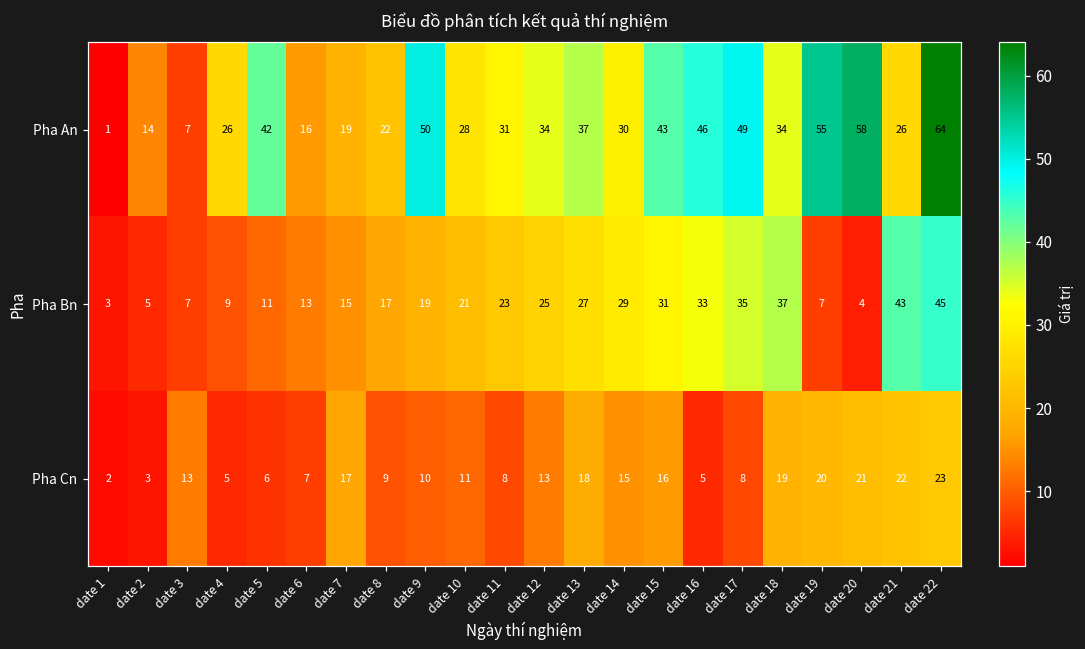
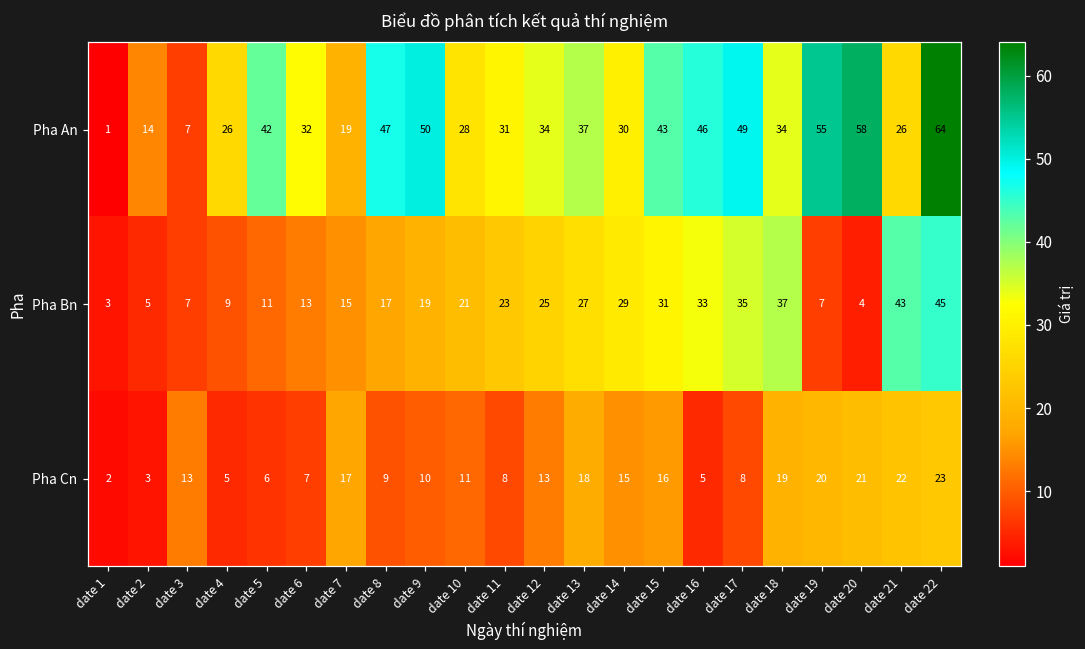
  {
    "Pha An": {
      "date 1": 1,
      "date 2": 14,
      "date 3": 7,
      "date 4": 26,
      "date 5": 42,
-     "date 6": 16,
+     "date 6": 32,
      "date 7": 19,
-     "date 8": 22,
+     "date 8": 47,
      "date 9": 50,
      "date 10": 28,
      "date 11": 31,
      "date 12": 34,
      "date 13": 37,
      "date 14": 30,
      "date 15": 43,
      "date 16": 46,
      "date 17": 49,
      "date 18": 34,
      "date 19": 55,
      "date 20": 58,
      "date 21": 26,
      "date 22": 64
    },
    "Pha Bn": {
      "date 1": 3,
      "date 2": 5,
      "date 3": 7,
      "date 4": 9,
      "date 5": 11,
      "date 6": 13,
      "date 7": 15,
      "date 8": 17,
      "date 9": 19,
      "date 10": 21,
      "date 11": 23,
      "date 12": 25,
      "date 13": 27,
      "date 14": 29,
      "date 15": 31,
      "date 16": 33,
      "date 17": 35,
      "date 18": 37,
      "date 19": 7,
      "date 20": 4,
      "date 21": 43,
      "date 22": 45
    },
    "Pha Cn": {
      "date 1": 2,
      "date 2": 3,
      "date 3": 13,
      "date 4": 5,
      "date 5": 6,
      "date 6": 7,
      "date 7": 17,
      "date 8": 9,
      "date 9": 10,
      "date 10": 11,
      "date 11": 8,
      "date 12": 13,
      "date 13": 18,
      "date 14": 15,
      "date 15": 16,
      "date 16": 5,
      "date 17": 8,
      "date 18": 19,
      "date 19": 20,
      "date 20": 21,
      "date 21": 22,
      "date 22": 23
    }
  }
